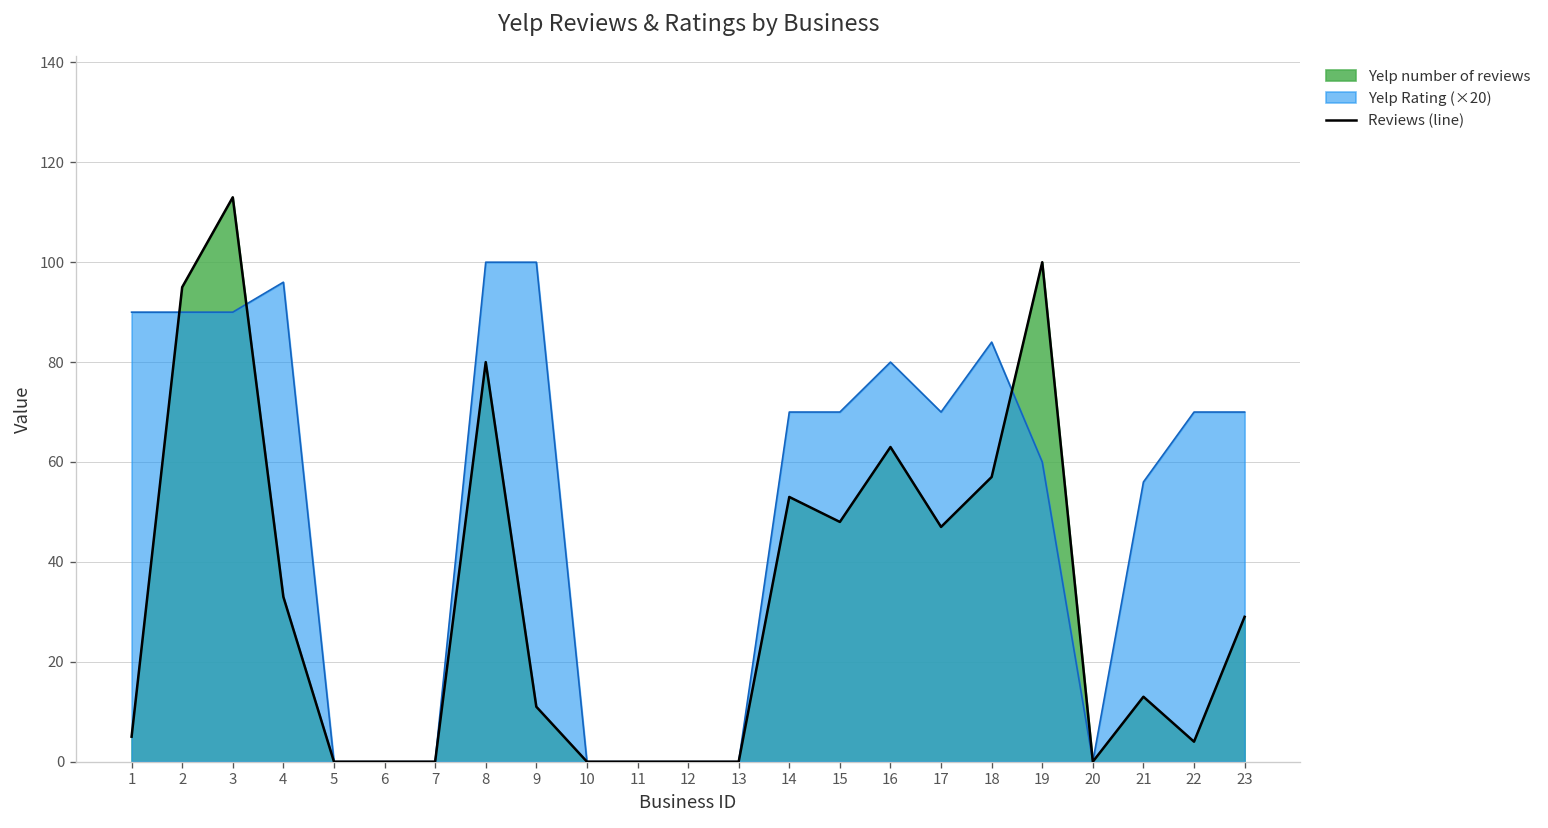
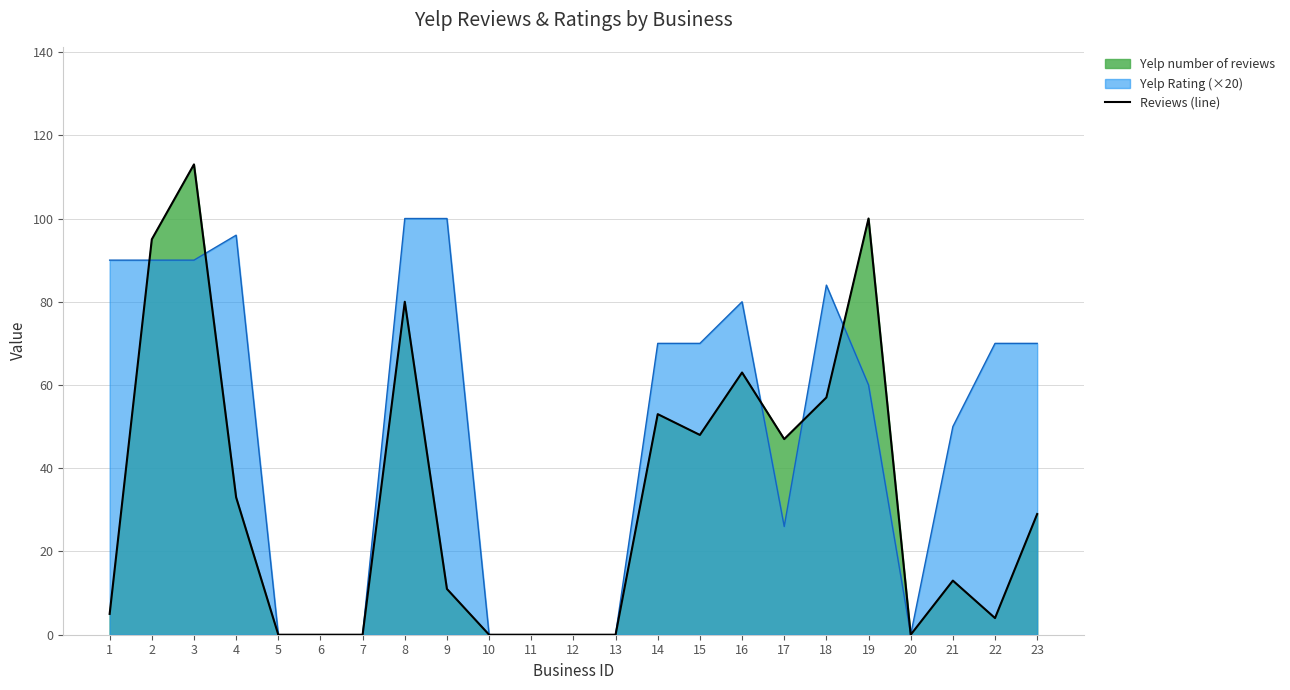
  {
    "Yelp number of reviews": {
      "1": 5,
      "2": 95,
      "3": 113,
      "4": 33,
      "8": 80,
      "9": 11,
      "14": 53,
      "15": 48,
      "16": 63,
      "17": 47,
      "18": 57,
      "19": 100,
      "21": 13,
      "22": 4,
      "23": 29
    },
    "Yelp Rating (×20)": {
      "1": 90,
      "2": 90,
      "3": 90,
      "4": 96,
      "8": 100,
      "9": 100,
      "14": 70,
      "15": 70,
      "16": 80,
-     "17": 70,
+     "17": 26,
      "18": 84,
      "19": 60,
-     "21": 56,
+     "21": 50,
      "22": 70,
      "23": 70
    }
  }
